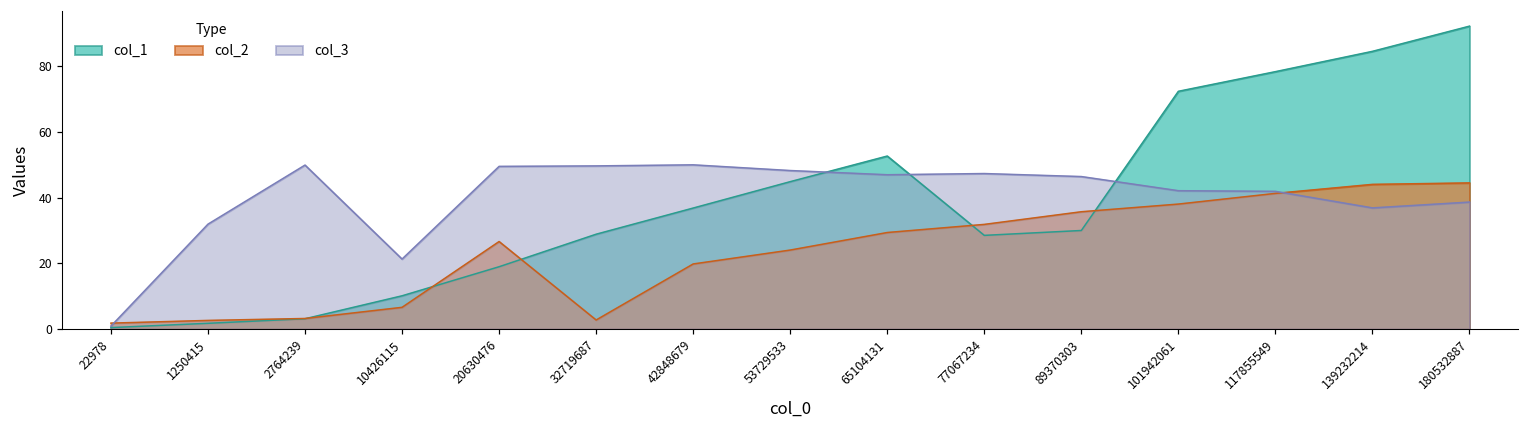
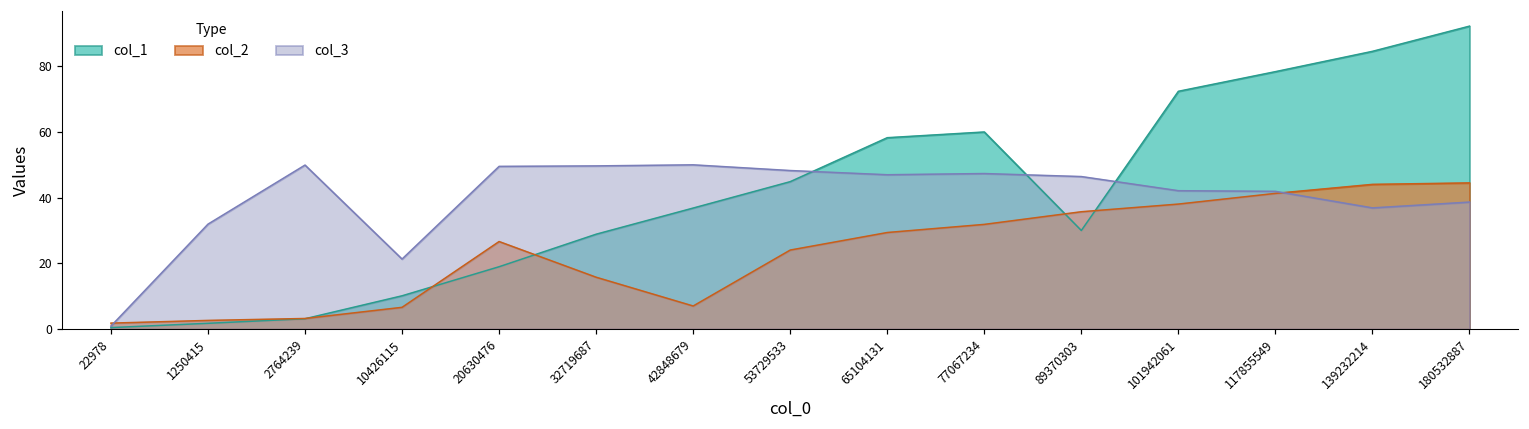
  {
    "col_1": {
      "1250415": 2,
      "10426115": 10,
      "20630476": 19,
      "32719687": 29,
      "42848679": 37,
      "53729533": 45,
-     "65104131": 53,
-     "77067234": 29,
+     "65104131": 58,
+     "77067234": 60,
      "89370303": 30,
      "101942061": 72,
      "117855549": 78,
      "139232214": 85,
      "180532887": 92
    },
    "col_2": {
      "22978": 2,
      "1250415": 3,
      "10426115": 7,
      "20630476": 27,
-     "32719687": 3,
-     "42848679": 20,
+     "32719687": 16,
+     "42848679": 7,
      "53729533": 24,
      "65104131": 29,
      "77067234": 32,
      "89370303": 36,
      "101942061": 38,
      "139232214": 44,
      "180532887": 45
    },
    "col_3": {
      "1250415": 32,
      "2764239": 50,
      "10426115": 21,
      "20630476": 50,
      "32719687": 50,
      "42848679": 50,
      "53729533": 48,
      "65104131": 47,
      "77067234": 47,
      "89370303": 46,
      "101942061": 42,
      "139232214": 37,
      "180532887": 39
    }
  }
